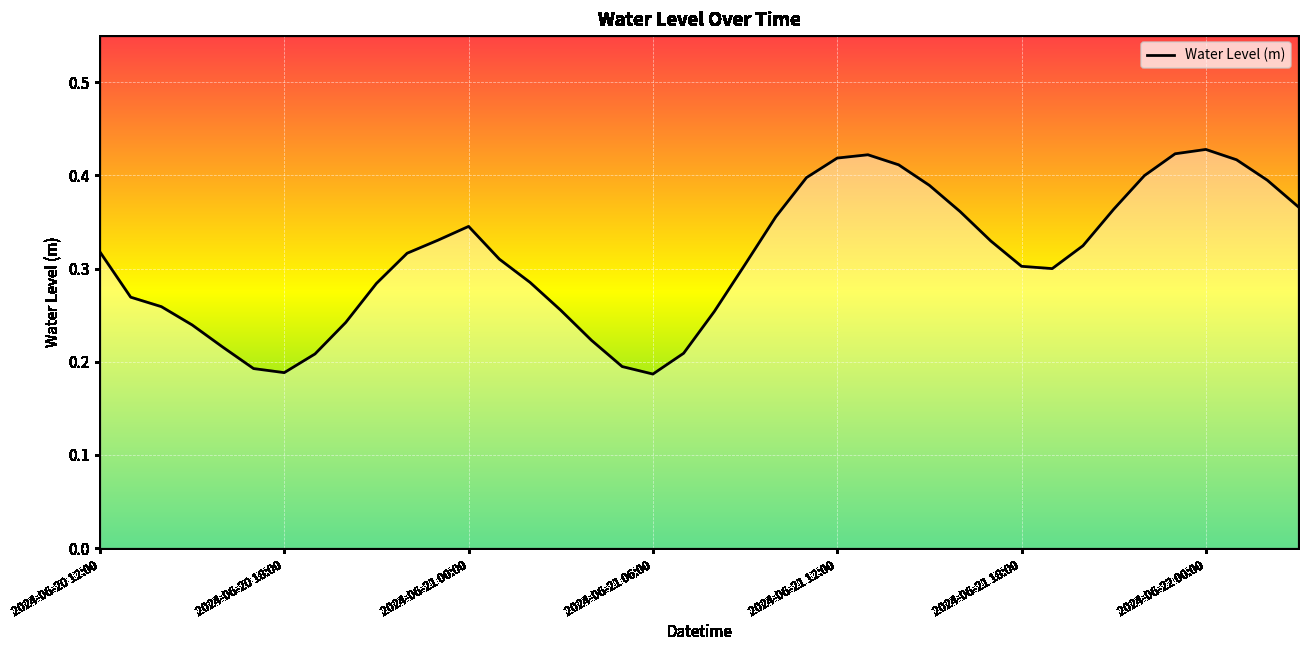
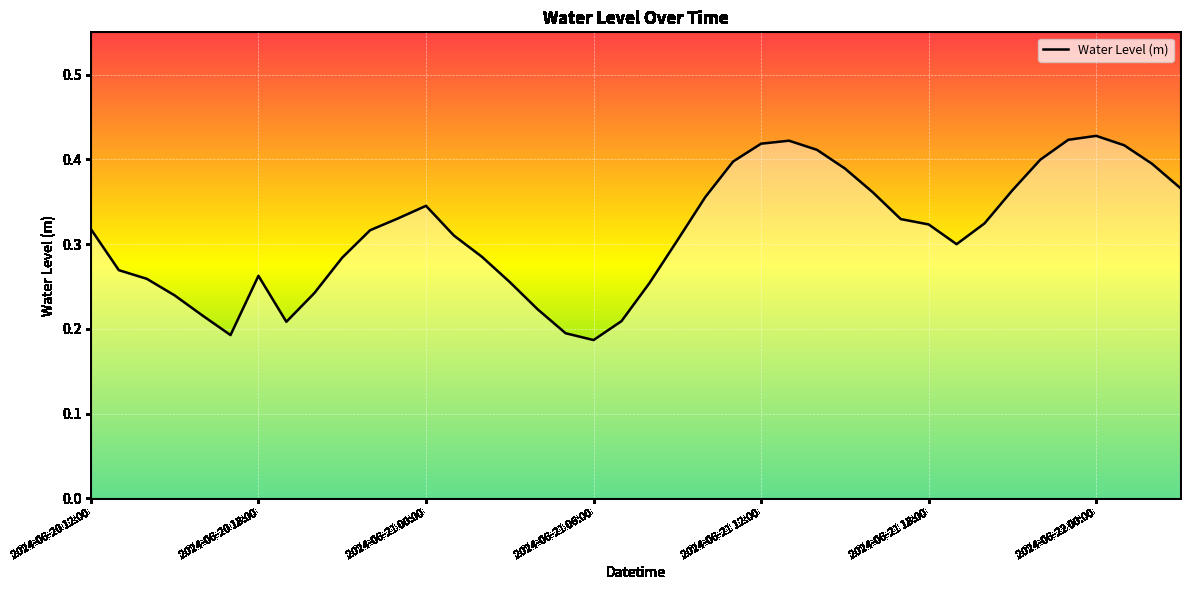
  {
    "2024-06-20 12:00": 0.32,
-   "2024-06-20 18:00": 0.19,
+   "2024-06-20 18:00": 0.26,
    "2024-06-21 00:00": 0.35,
    "2024-06-21 06:00": 0.19,
    "2024-06-21 12:00": 0.42,
-   "2024-06-21 18:00": 0.30,
+   "2024-06-21 18:00": 0.32,
    "2024-06-22 00:00": 0.43
  }
